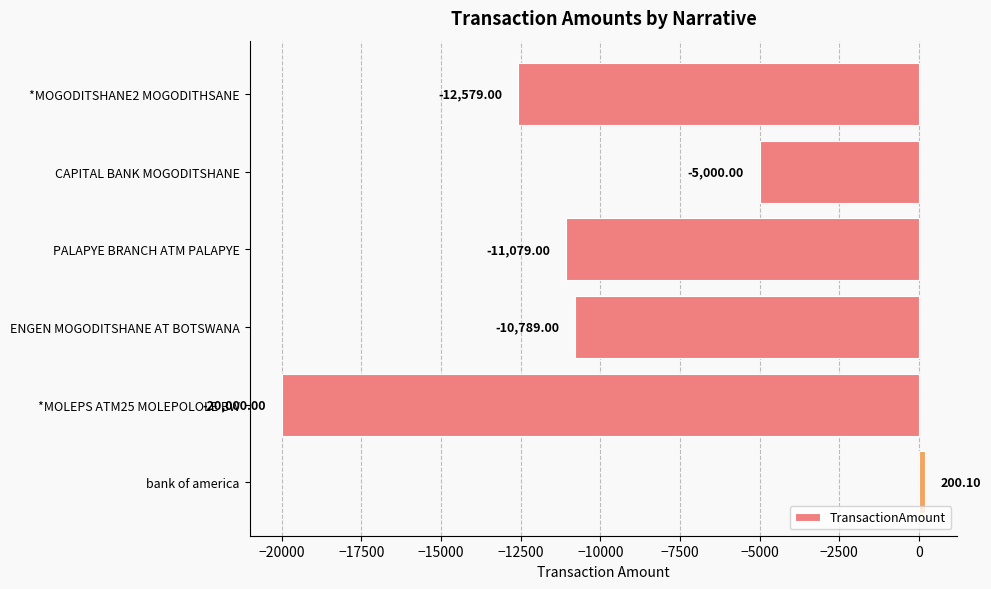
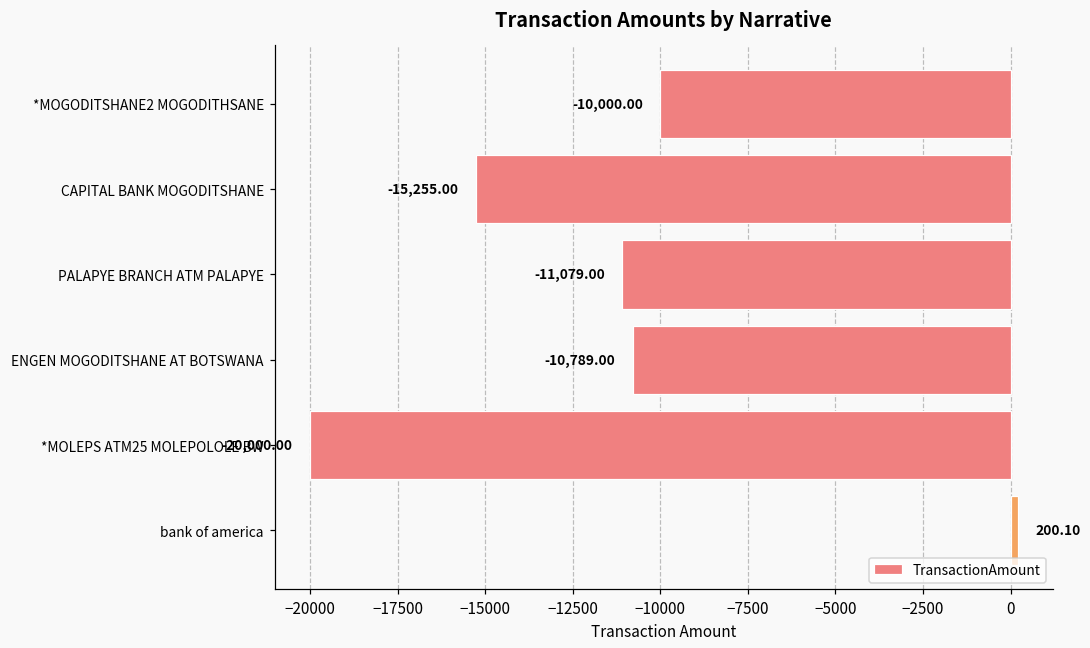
  {
-   "*MOGODITSHANE2 MOGODITHSANE": "-12,579.00",
-   "CAPITAL BANK MOGODITSHANE": "-5,000.00",
+   "*MOGODITSHANE2 MOGODITHSANE": "-10,000.00",
+   "CAPITAL BANK MOGODITSHANE": "-15,255.00",
    "PALAPYE BRANCH ATM PALAPYE": "-11,079.00",
    "ENGEN MOGODITSHANE AT BOTSWANA": "-10,789.00",
    "*MOLEPS ATM25 MOLEPOLOLE BW": "-20,000.00",
    "bank of america": "200.10"
  }
